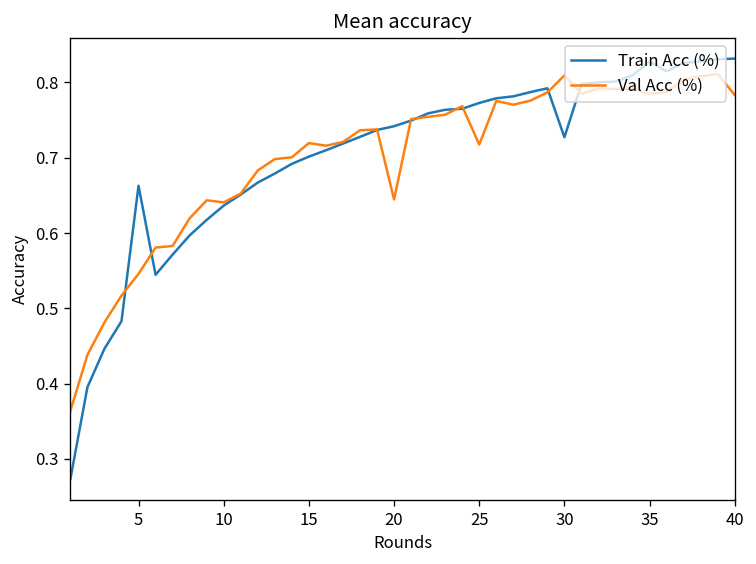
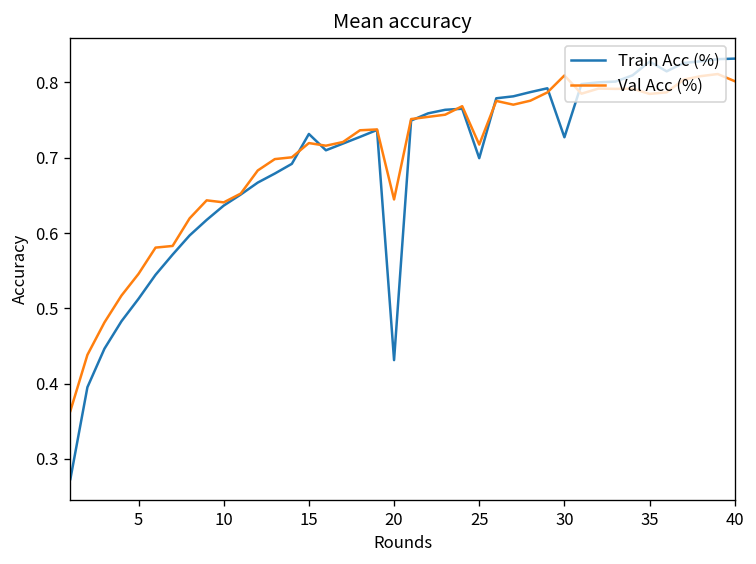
  {
    "Train Acc (%)": {
-     "5": 0.66,
+     "5": 0.51,
      "10": 0.64,
-     "15": 0.70,
-     "20": 0.74,
-     "25": 0.77,
+     "15": 0.73,
+     "20": 0.43,
+     "25": 0.70,
      "30": 0.73,
      "40": 0.83
    },
    "Val Acc (%)": {
      "5": 0.55,
      "10": 0.64,
      "15": 0.72,
      "20": 0.64,
      "25": 0.72,
      "30": 0.81,
-     "40": 0.78
+     "40": 0.80
    }
  }
